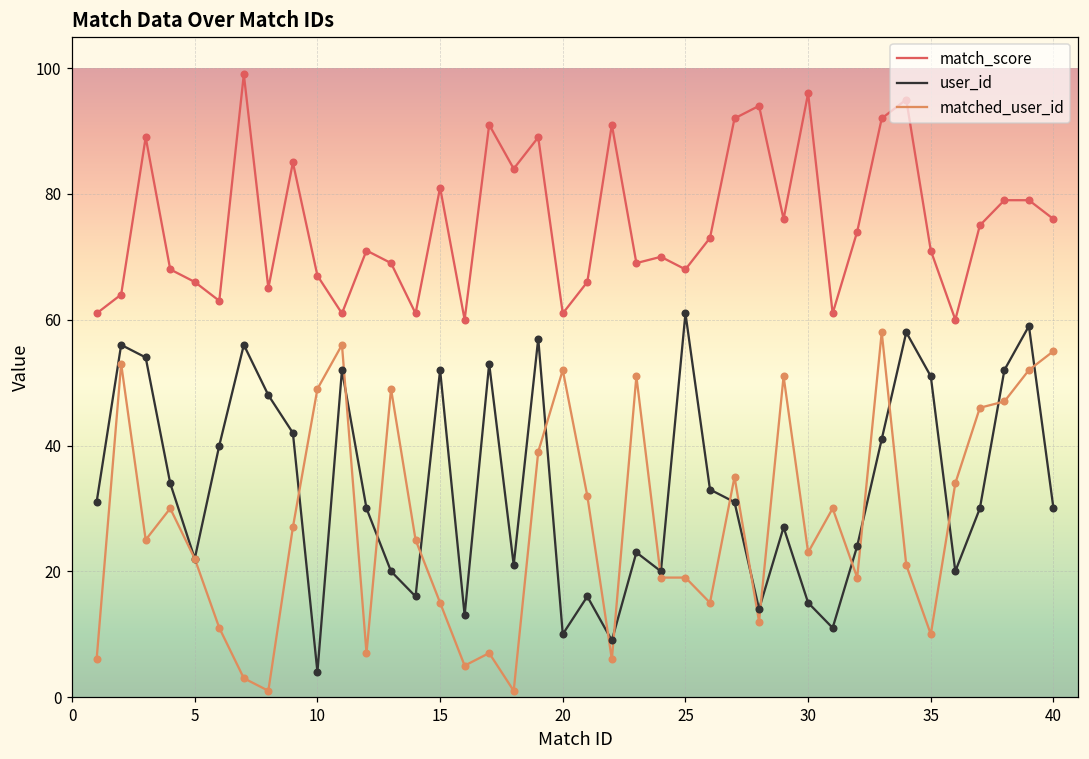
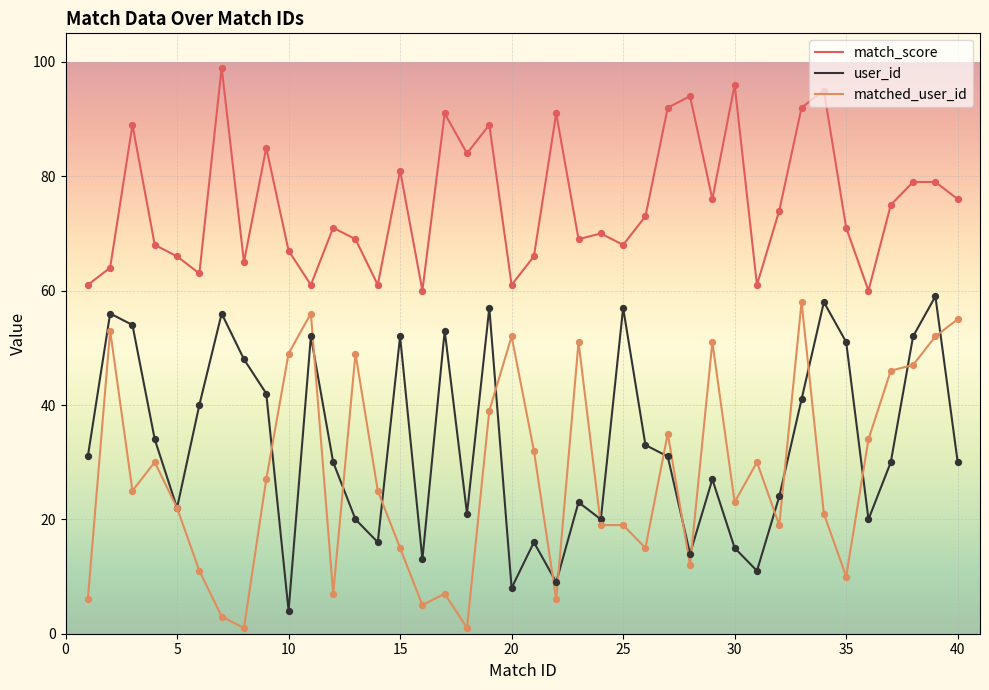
  {
    "user_id": {
      "10": 4,
      "15": 52,
-     "20": 10,
-     "25": 61,
+     "20": 8,
+     "25": 57,
      "30": 15,
      "35": 51,
      "40": 30
    }
  }
